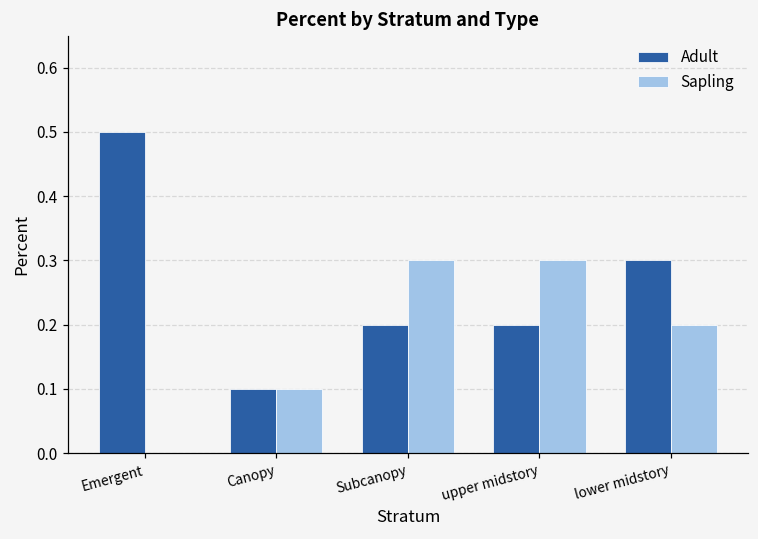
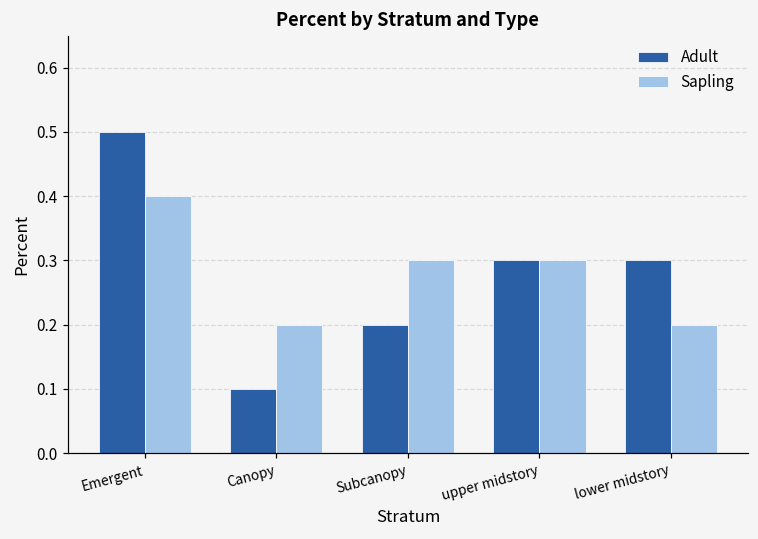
  {
    "Adult": {
      "Emergent": 0.5,
      "Canopy": 0.1,
      "Subcanopy": 0.2,
-     "upper midstory": 0.2,
+     "upper midstory": 0.3,
      "lower midstory": 0.3
    },
    "Sapling": {
-     "Emergent": 0.0,
-     "Canopy": 0.1,
+     "Emergent": 0.4,
+     "Canopy": 0.2,
      "Subcanopy": 0.3,
      "upper midstory": 0.3,
      "lower midstory": 0.2
    }
  }
